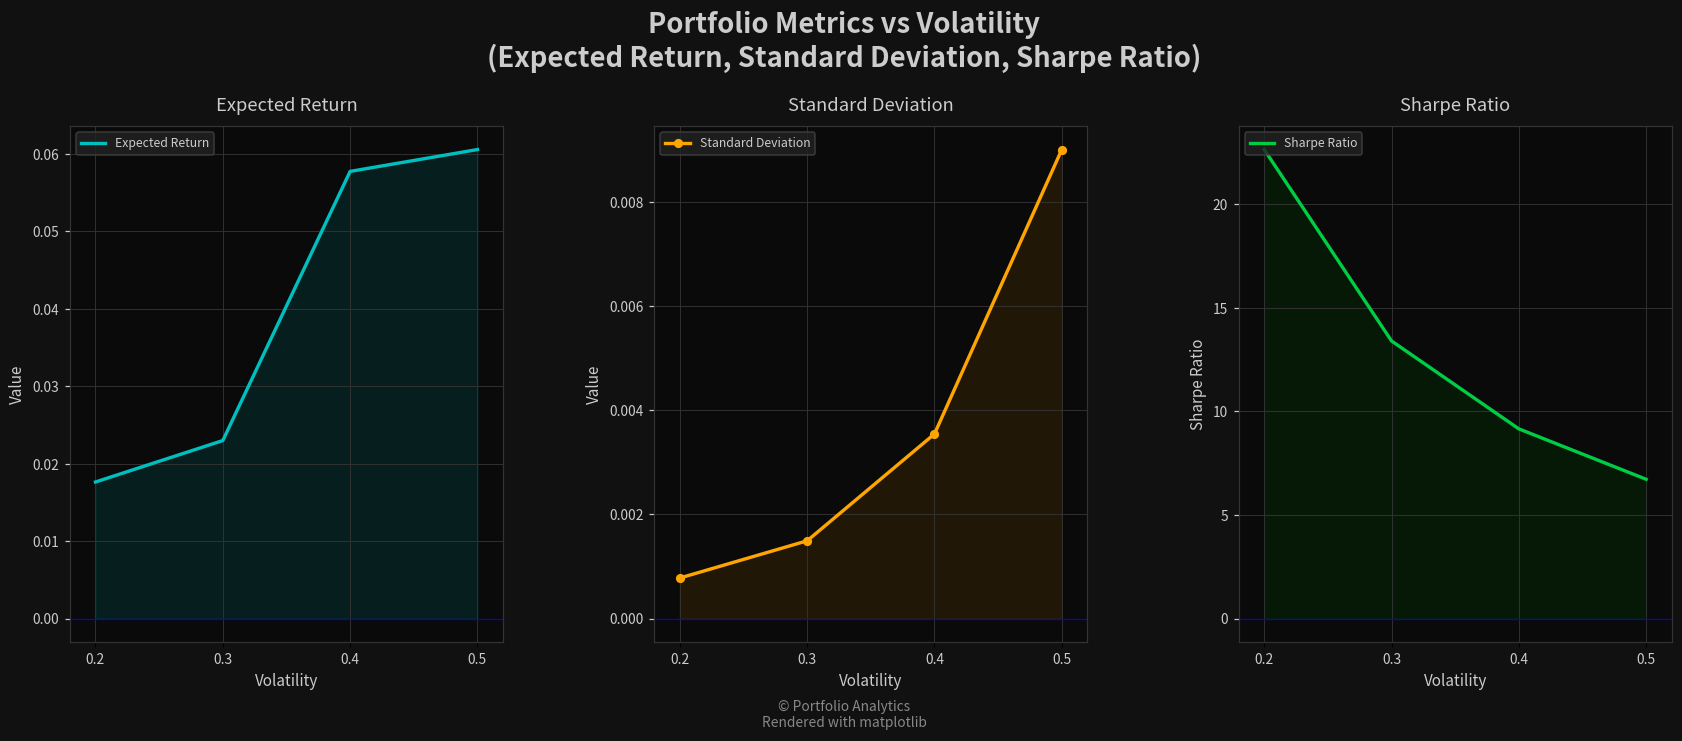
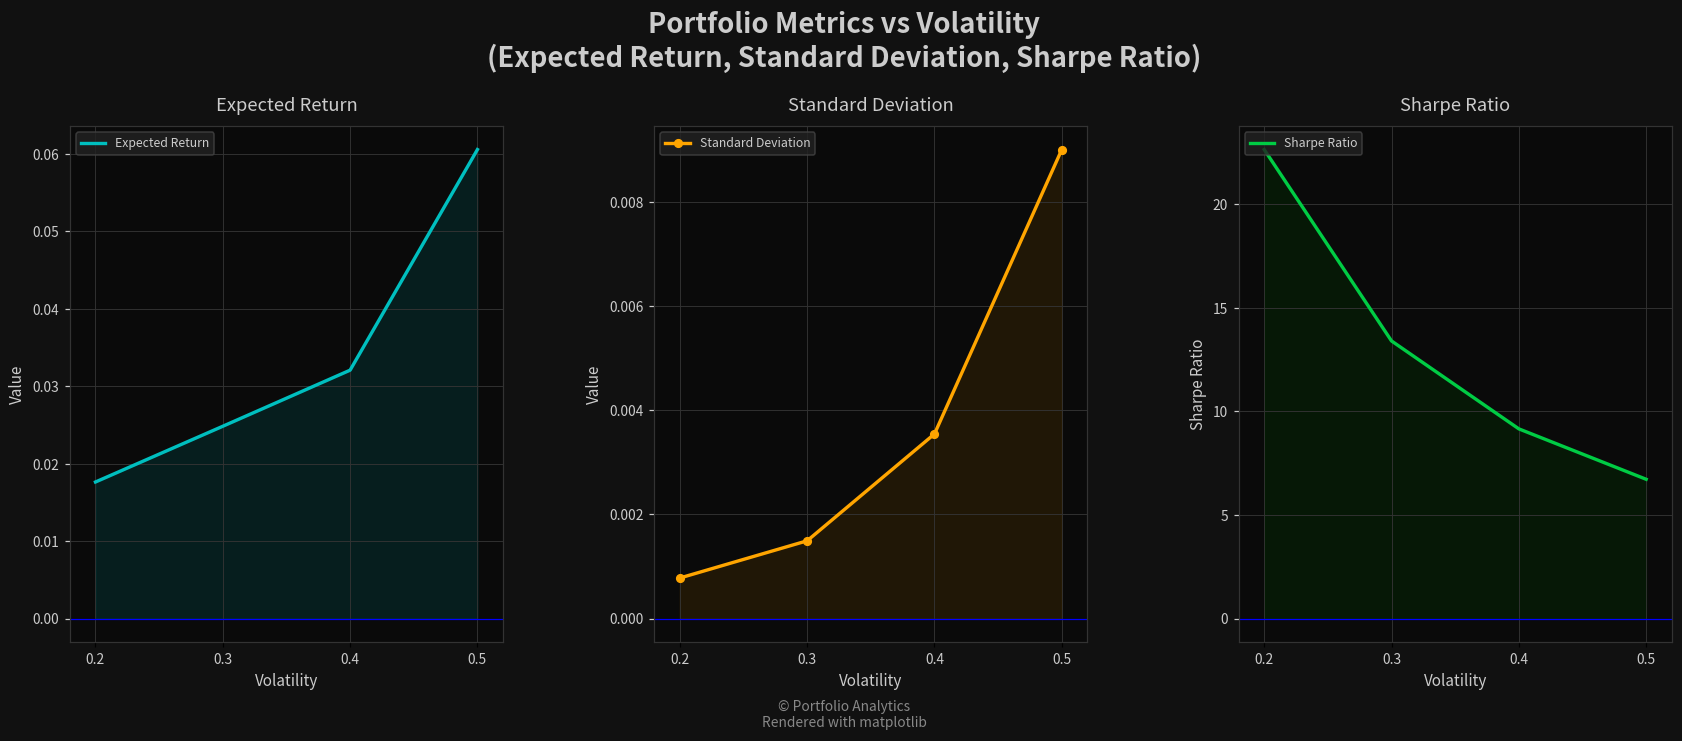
  {
    "Expected Return": {
      "0.2": 0.018,
-     "0.3": 0.023,
-     "0.4": 0.058,
+     "0.3": 0.025,
+     "0.4": 0.032,
      "0.5": 0.061
    },
    "Standard Deviation": {
      "0.2": 0.0008,
      "0.3": 0.0015,
      "0.4": 0.0035,
      "0.5": 0.0090
    },
    "Sharpe Ratio": {
      "0.3": 13.4,
      "0.4": 9.2,
      "0.5": 6.7
    }
  }
